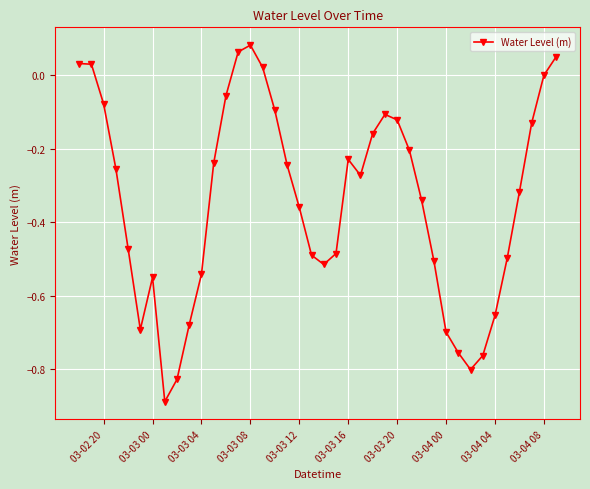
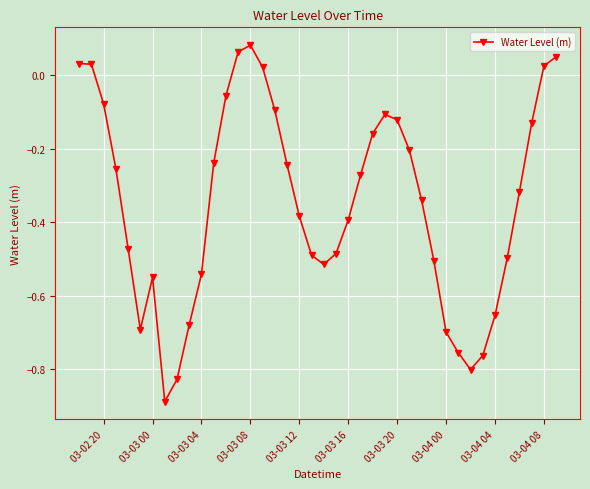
  {
    "03-02 20": -0.08,
    "03-03 00": -0.55,
    "03-03 04": -0.54,
    "03-03 08": 0.08,
-   "03-03 12": -0.36,
-   "03-03 16": -0.23,
+   "03-03 12": -0.38,
+   "03-03 16": -0.39,
    "03-03 20": -0.12,
    "03-04 00": -0.70,
    "03-04 04": -0.65,
-   "03-04 08": 0.00
+   "03-04 08": 0.03
  }
